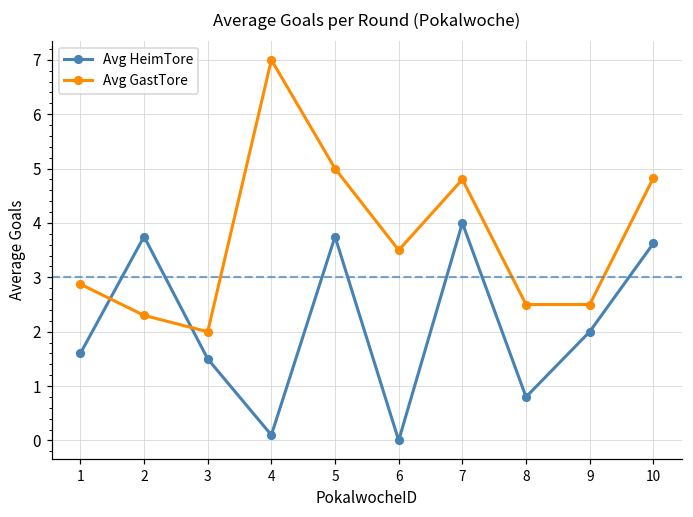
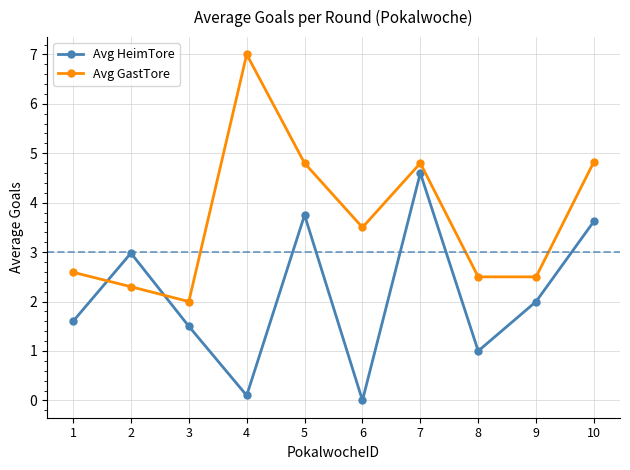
  {
    "Avg HeimTore": {
      "1": 1.6,
-     "2": 3.8,
+     "2": 3.0,
      "3": 1.5,
      "4": 0.1,
      "5": 3.8,
      "6": 0.0,
-     "7": 4.0,
-     "8": 0.8,
+     "7": 4.6,
+     "8": 1.0,
      "9": 2.0,
      "10": 3.6
    },
    "Avg GastTore": {
-     "1": 2.9,
+     "1": 2.6,
      "2": 2.3,
      "3": 2.0,
      "4": 7.0,
-     "5": 5.0,
+     "5": 4.8,
      "6": 3.5,
      "7": 4.8,
      "8": 2.5,
      "9": 2.5,
      "10": 4.8
    }
  }
